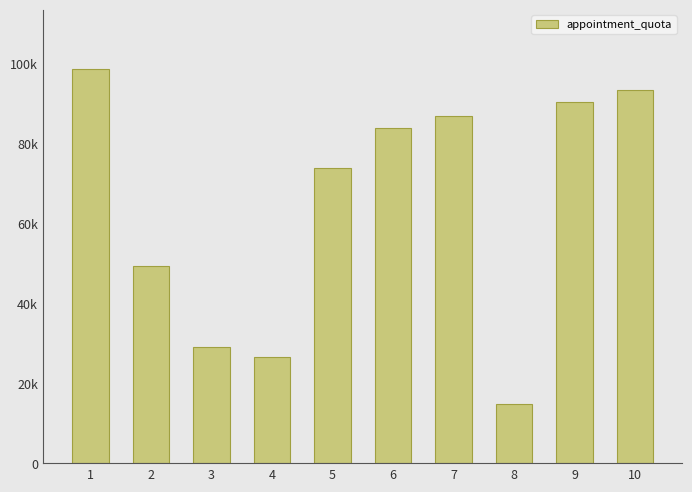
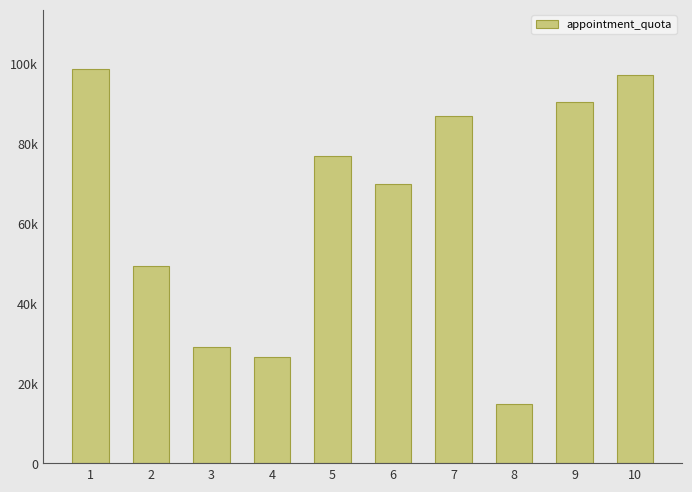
  {
    "1": 99000,
    "2": 49000,
    "3": 29000,
    "4": 27000,
-   "5": 74000,
-   "6": 84000,
+   "5": 77000,
+   "6": 70000,
    "7": 87000,
    "8": 15000,
    "9": 90000,
-   "10": 93000
+   "10": 97000
  }
